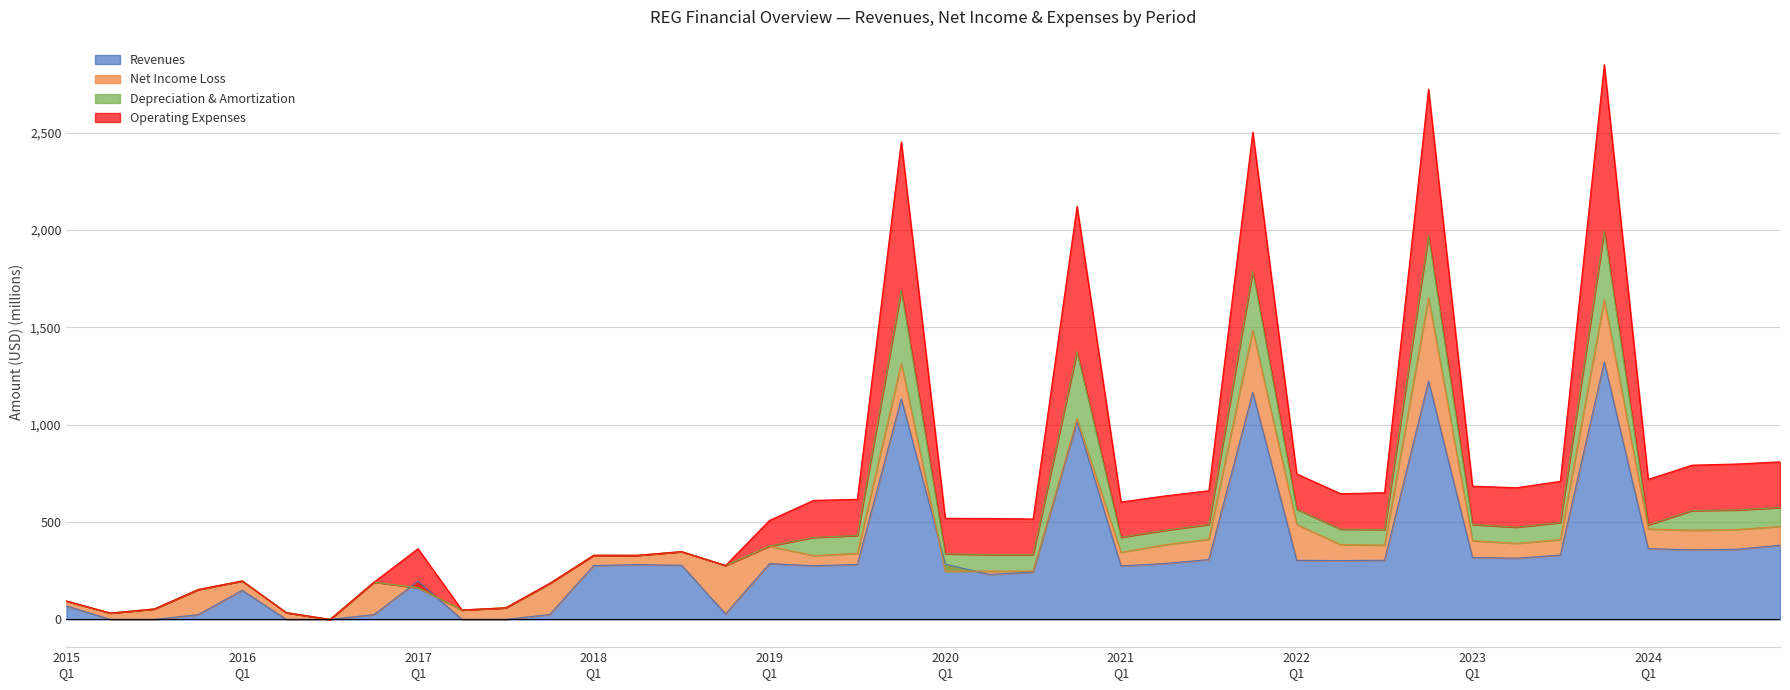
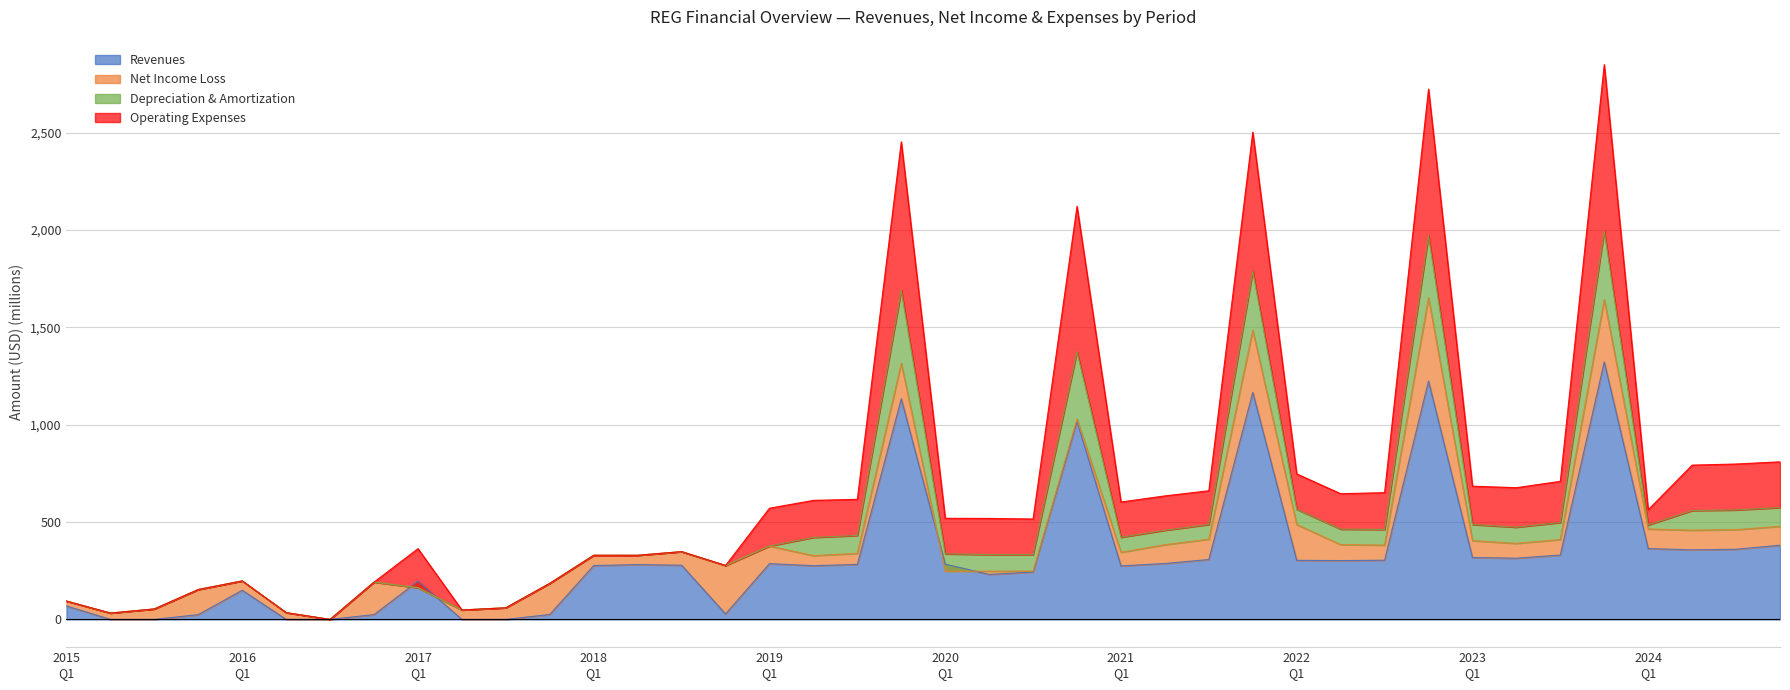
  {
    "Revenues": {
      "2015 Q1": 70,
      "2016 Q1": 150,
      "2018 Q1": 280,
      "2019 Q1": 290,
      "2021 Q1": 270,
      "2022 Q1": 300,
      "2023 Q1": 320,
      "2024 Q1": 360
    },
    "Depreciation & Amortization": {
      "2020 Q1": 340,
      "2021 Q1": 80,
      "2022 Q1": 80,
      "2023 Q1": 80,
      "2024 Q1": 20
    },
    "Operating Expenses": {
      "2017 Q1": 200,
-     "2019 Q1": 130,
+     "2019 Q1": 190,
      "2020 Q1": 180,
      "2021 Q1": 180,
      "2022 Q1": 180,
      "2023 Q1": 200,
-     "2024 Q1": 230
+     "2024 Q1": 80
    }
  }
